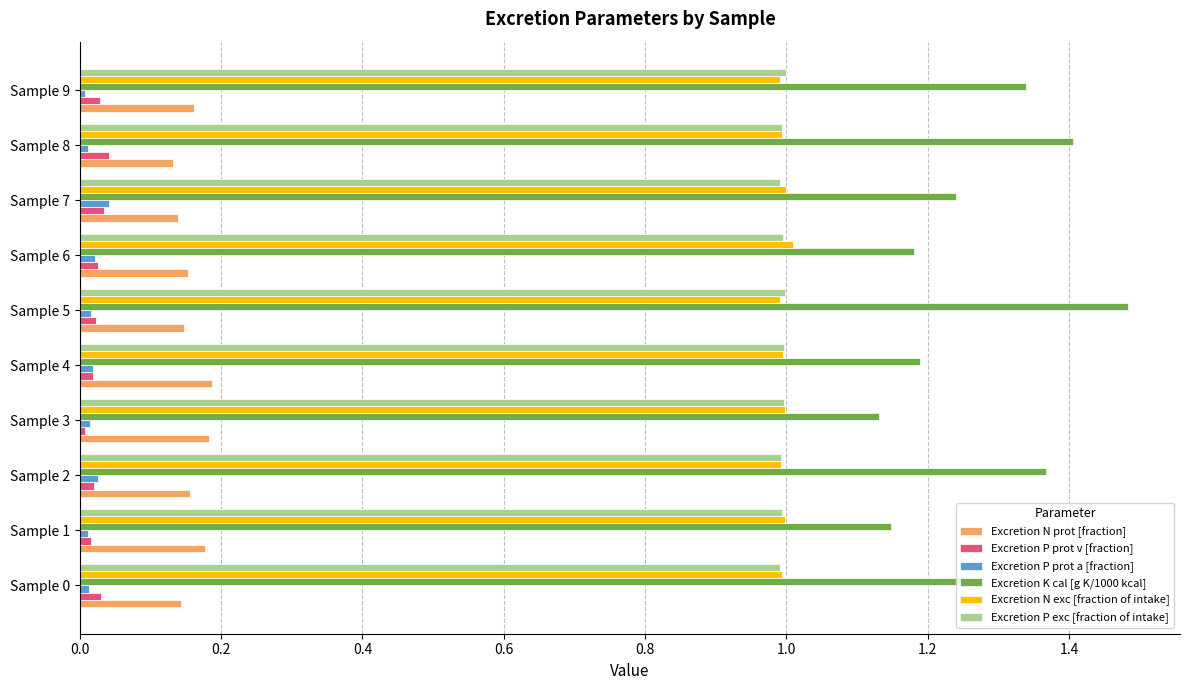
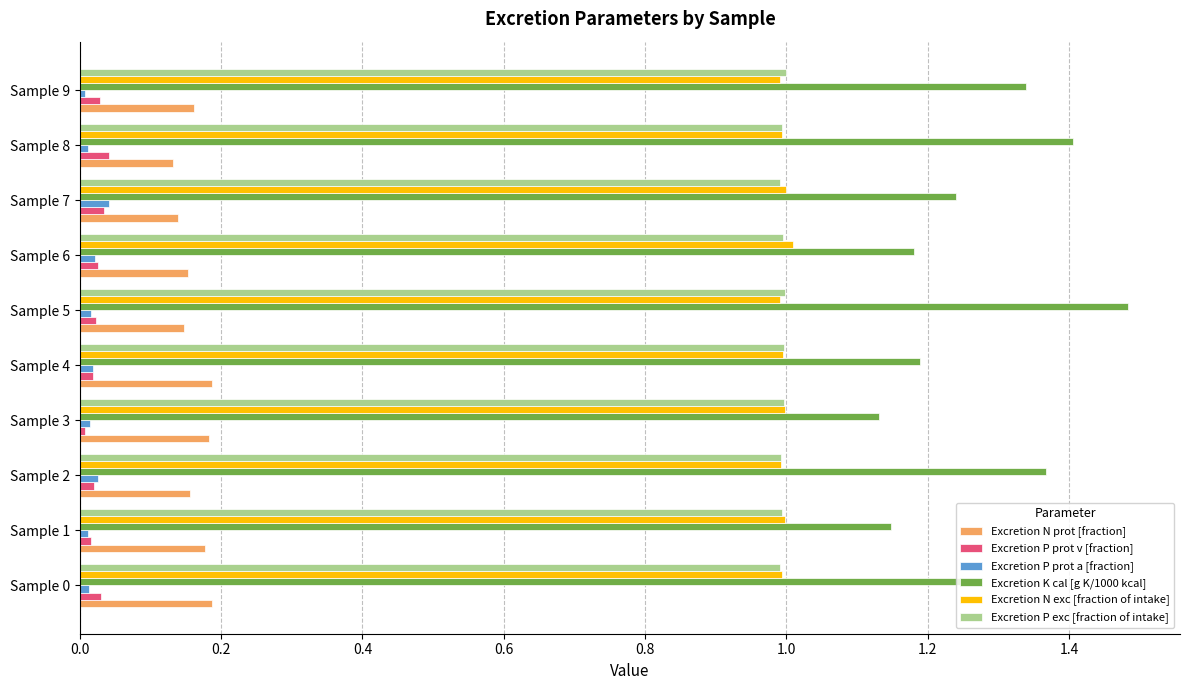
  {
    "Excretion N prot [fraction]": {
      "Sample 9": 0.16,
      "Sample 8": 0.13,
      "Sample 7": 0.14,
      "Sample 6": 0.15,
      "Sample 5": 0.15,
      "Sample 4": 0.19,
      "Sample 3": 0.18,
      "Sample 2": 0.16,
      "Sample 1": 0.18,
-     "Sample 0": 0.14
+     "Sample 0": 0.19
    },
    "Excretion P prot v [fraction]": {
      "Sample 9": 0.03,
      "Sample 8": 0.04,
      "Sample 7": 0.03,
      "Sample 6": 0.03,
      "Sample 5": 0.02,
      "Sample 4": 0.02,
      "Sample 3": 0.01,
      "Sample 2": 0.02,
      "Sample 1": 0.02,
      "Sample 0": 0.03
    },
    "Excretion P prot a [fraction]": {
      "Sample 9": 0.01,
      "Sample 8": 0.01,
      "Sample 7": 0.04,
      "Sample 6": 0.02,
      "Sample 5": 0.02,
      "Sample 4": 0.02,
      "Sample 3": 0.01,
      "Sample 2": 0.03,
      "Sample 1": 0.01,
      "Sample 0": 0.01
    },
    "Excretion K cal [g K/1000 kcal]": {
      "Sample 9": 1.34,
      "Sample 8": 1.41,
      "Sample 7": 1.24,
      "Sample 6": 1.18,
      "Sample 5": 1.48,
      "Sample 4": 1.19,
      "Sample 3": 1.13,
      "Sample 2": 1.37,
      "Sample 1": 1.15
    },
    "Excretion N exc [fraction of intake]": {
      "Sample 9": 0.99,
      "Sample 8": 0.99,
      "Sample 7": 1.00,
      "Sample 6": 1.01,
      "Sample 5": 0.99,
      "Sample 4": 1.00,
      "Sample 3": 1.00,
      "Sample 2": 0.99,
      "Sample 1": 1.00,
      "Sample 0": 0.99
    },
    "Excretion P exc [fraction of intake]": {
      "Sample 9": 1.00,
      "Sample 8": 0.99,
      "Sample 7": 0.99,
      "Sample 6": 1.00,
      "Sample 5": 1.00,
      "Sample 4": 1.00,
      "Sample 3": 1.00,
      "Sample 2": 0.99,
      "Sample 1": 0.99,
      "Sample 0": 0.99
    }
  }
